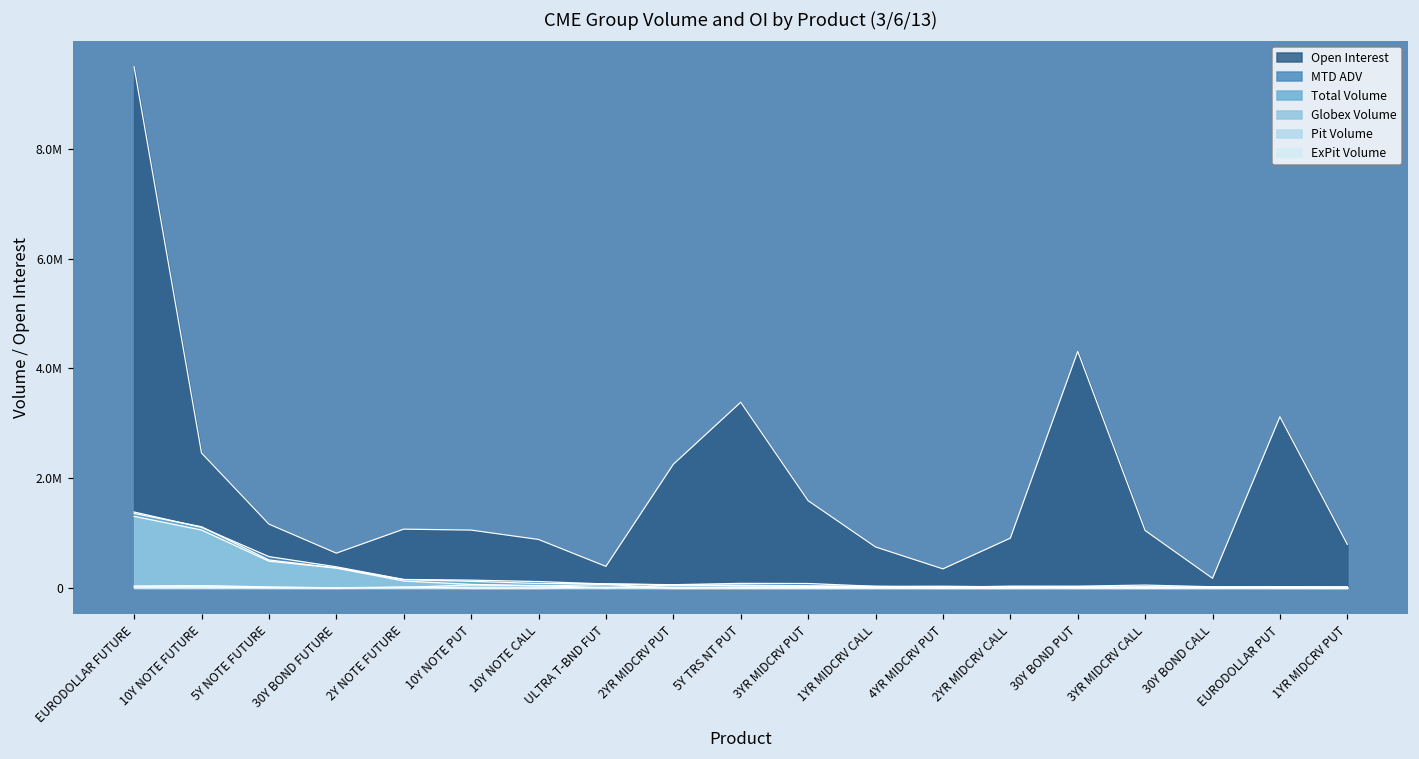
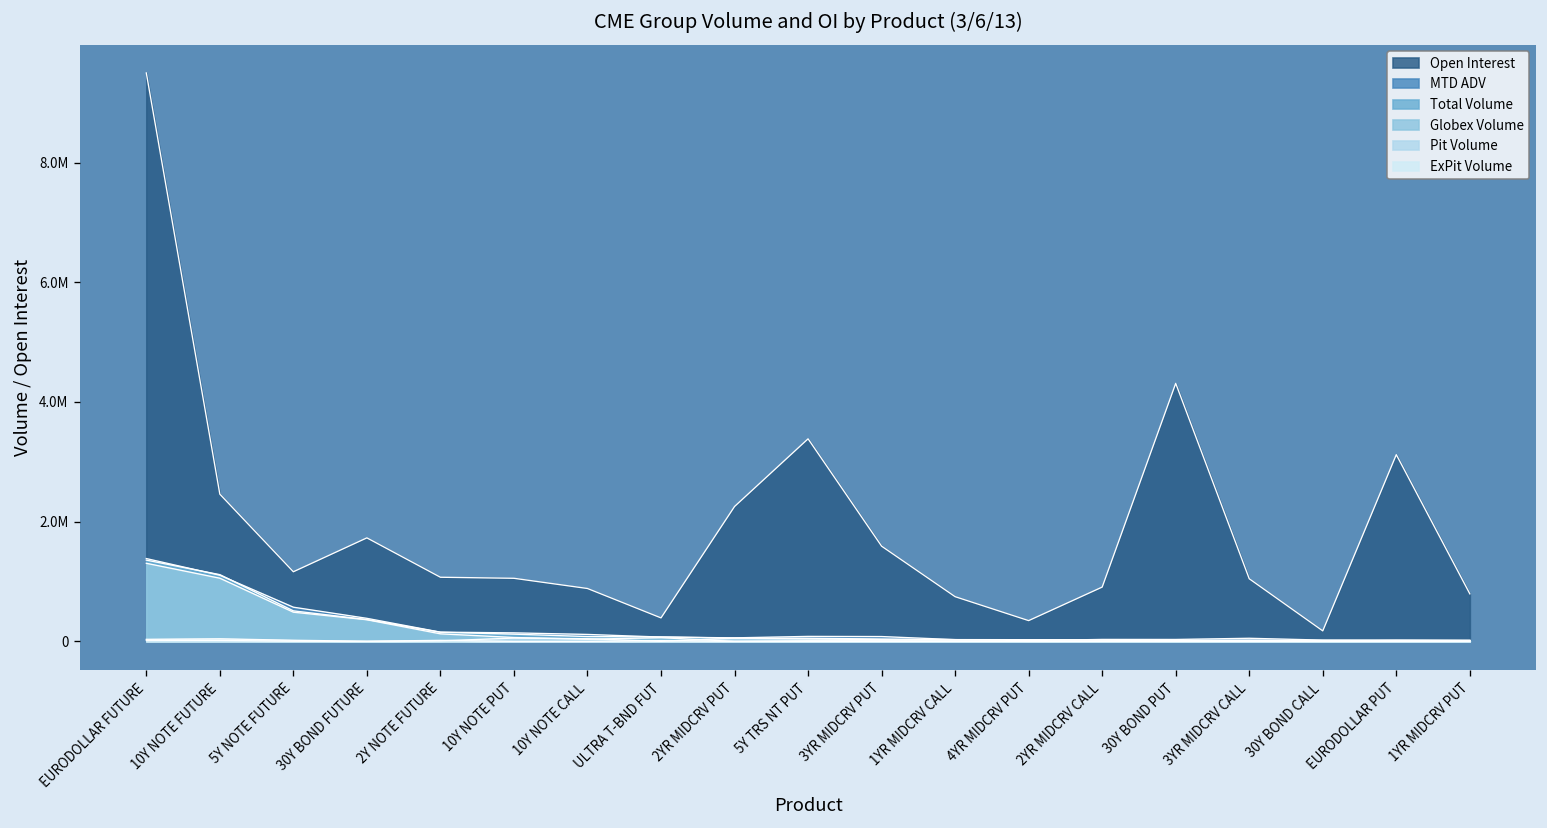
  {
    "Open Interest": {
      "EURODOLLAR FUTURE": 9500000,
      "10Y NOTE FUTURE": 2500000,
      "5Y NOTE FUTURE": 1200000,
-     "30Y BOND FUTURE": 600000,
+     "30Y BOND FUTURE": 1700000,
      "2Y NOTE FUTURE": 1100000,
      "10Y NOTE PUT": 1100000,
      "10Y NOTE CALL": 900000,
      "ULTRA T-BND FUT": 400000,
      "2YR MIDCRV PUT": 2300000,
      "5Y TRS NT PUT": 3400000,
      "3YR MIDCRV PUT": 1600000,
      "1YR MIDCRV CALL": 700000,
      "4YR MIDCRV PUT": 300000,
      "2YR MIDCRV CALL": 900000,
      "30Y BOND PUT": 4300000,
      "3YR MIDCRV CALL": 1000000,
      "30Y BOND CALL": 200000,
      "EURODOLLAR PUT": 3100000,
      "1YR MIDCRV PUT": 800000
    }
  }
